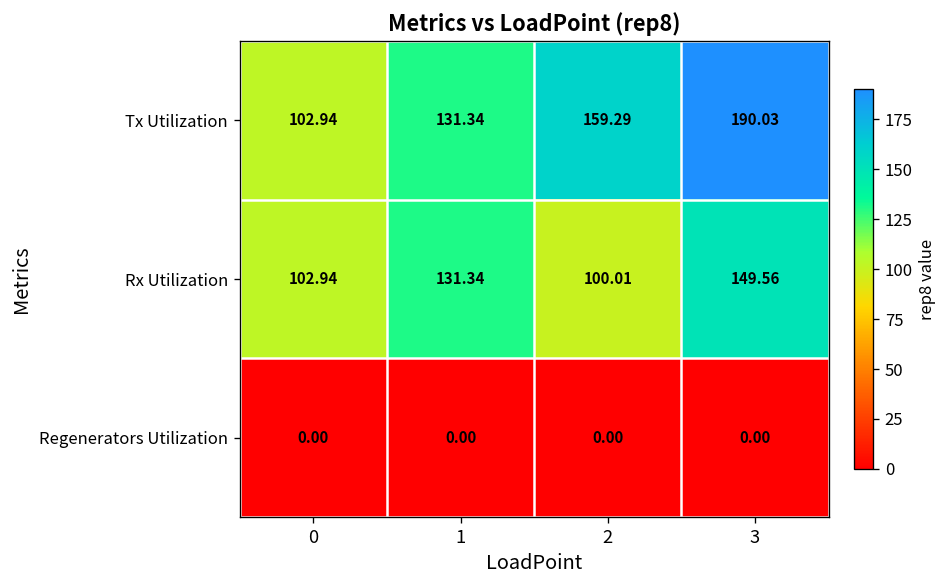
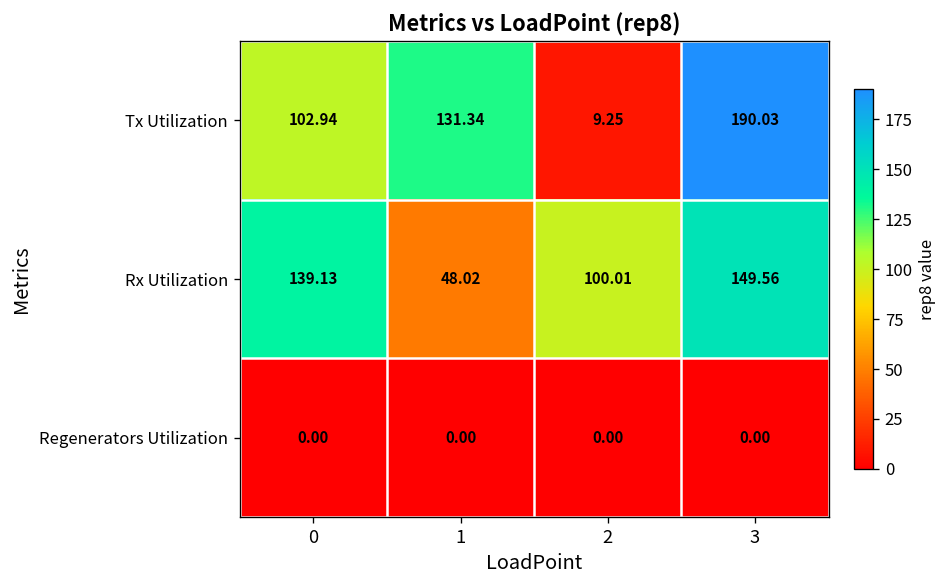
  {
    "Tx Utilization": {
      "0": 102.94,
      "1": 131.34,
-     "2": 159.29,
+     "2": 9.25,
      "3": 190.03
    },
    "Rx Utilization": {
-     "0": 102.94,
-     "1": 131.34,
+     "0": 139.13,
+     "1": 48.02,
      "2": 100.01,
      "3": 149.56
    },
    "Regenerators Utilization": {
      "0": 0.00,
      "1": 0.00,
      "2": 0.00,
      "3": 0.00
    }
  }
